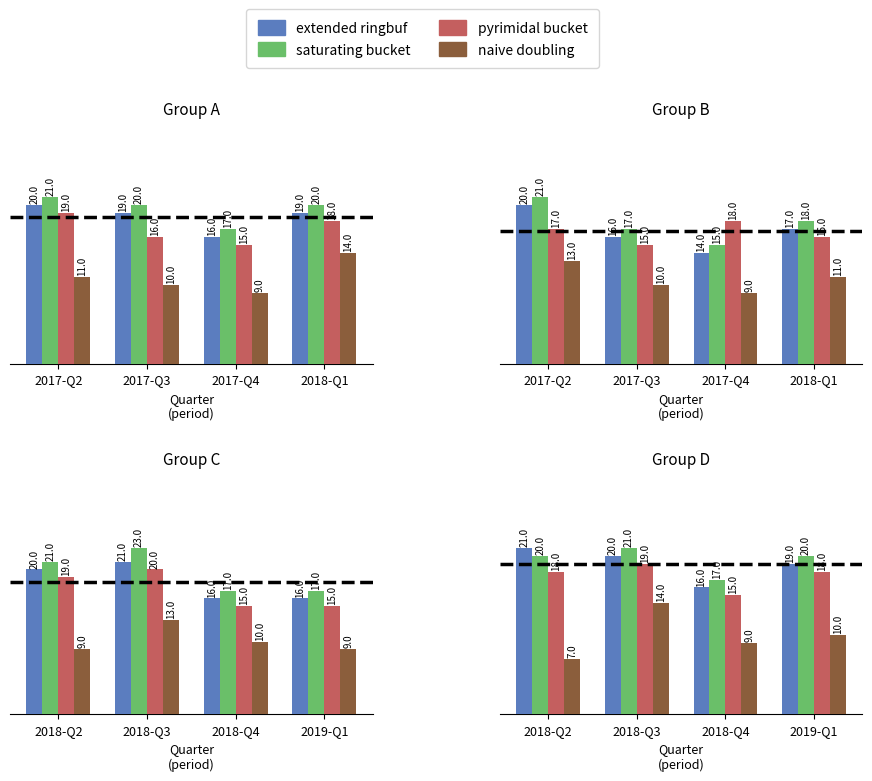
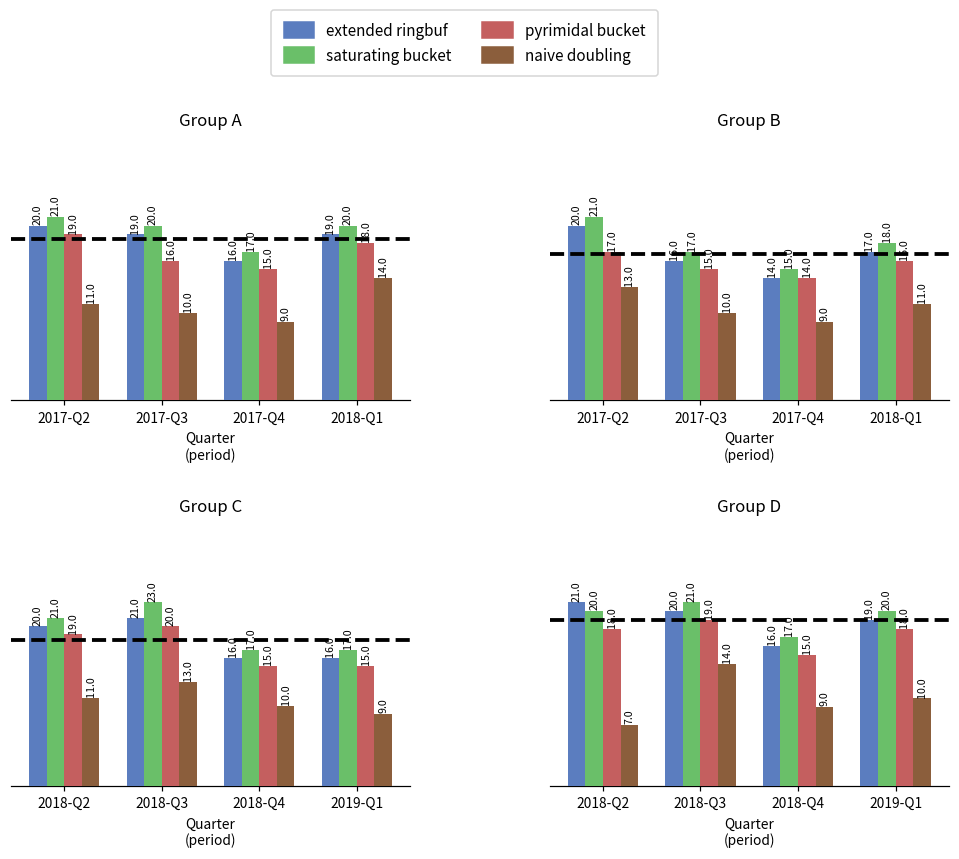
  {
    "Group A": {
      "extended ringbuf": {
        "2017-Q2": 20.0,
        "2017-Q3": 19.0,
        "2017-Q4": 16.0,
        "2018-Q1": 19.0
      },
      "saturating bucket": {
        "2017-Q2": 21.0,
        "2017-Q3": 20.0,
        "2017-Q4": 17.0,
        "2018-Q1": 20.0
      },
      "pyrimidal bucket": {
        "2017-Q2": 19.0,
        "2017-Q3": 16.0,
        "2017-Q4": 15.0,
        "2018-Q1": 18.0
      },
      "naive doubling": {
        "2017-Q2": 11.0,
        "2017-Q3": 10.0,
        "2017-Q4": 9.0,
        "2018-Q1": 14.0
      }
    },
    "Group B": {
      "extended ringbuf": {
        "2017-Q2": 20.0,
        "2017-Q3": 16.0,
        "2017-Q4": 14.0,
        "2018-Q1": 17.0
      },
      "saturating bucket": {
        "2017-Q2": 21.0,
        "2017-Q3": 17.0,
        "2017-Q4": 15.0,
        "2018-Q1": 18.0
      },
      "pyrimidal bucket": {
        "2017-Q2": 17.0,
        "2017-Q3": 15.0,
-       "2017-Q4": 18.0,
+       "2017-Q4": 14.0,
        "2018-Q1": 16.0
      },
      "naive doubling": {
        "2017-Q2": 13.0,
        "2017-Q3": 10.0,
        "2017-Q4": 9.0,
        "2018-Q1": 11.0
      }
    },
    "Group C": {
      "extended ringbuf": {
        "2018-Q2": 20.0,
        "2018-Q3": 21.0,
        "2018-Q4": 16.0,
        "2019-Q1": 16.0
      },
      "saturating bucket": {
        "2018-Q2": 21.0,
        "2018-Q3": 23.0,
        "2018-Q4": 17.0,
        "2019-Q1": 17.0
      },
      "pyrimidal bucket": {
        "2018-Q2": 19.0,
        "2018-Q3": 20.0,
        "2018-Q4": 15.0,
        "2019-Q1": 15.0
      },
      "naive doubling": {
-       "2018-Q2": 9.0,
+       "2018-Q2": 11.0,
        "2018-Q3": 13.0,
        "2018-Q4": 10.0,
        "2019-Q1": 9.0
      }
    },
    "Group D": {
      "extended ringbuf": {
        "2018-Q2": 21.0,
        "2018-Q3": 20.0,
        "2018-Q4": 16.0,
        "2019-Q1": 19.0
      },
      "saturating bucket": {
        "2018-Q2": 20.0,
        "2018-Q3": 21.0,
        "2018-Q4": 17.0,
        "2019-Q1": 20.0
      },
      "pyrimidal bucket": {
        "2018-Q2": 18.0,
        "2018-Q3": 19.0,
        "2018-Q4": 15.0,
        "2019-Q1": 18.0
      },
      "naive doubling": {
        "2018-Q2": 7.0,
        "2018-Q3": 14.0,
        "2018-Q4": 9.0,
        "2019-Q1": 10.0
      }
    }
  }
